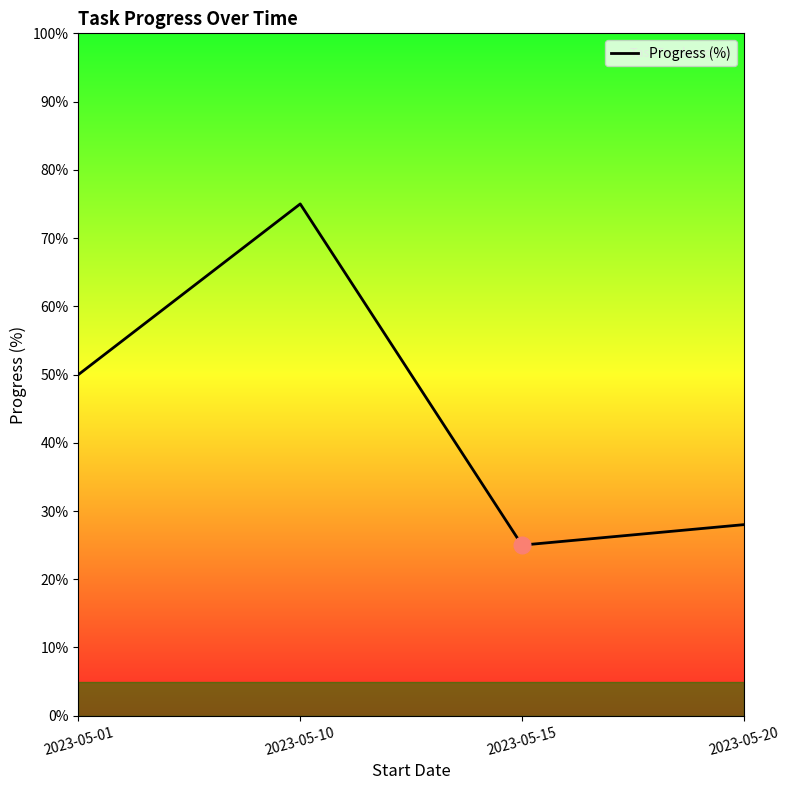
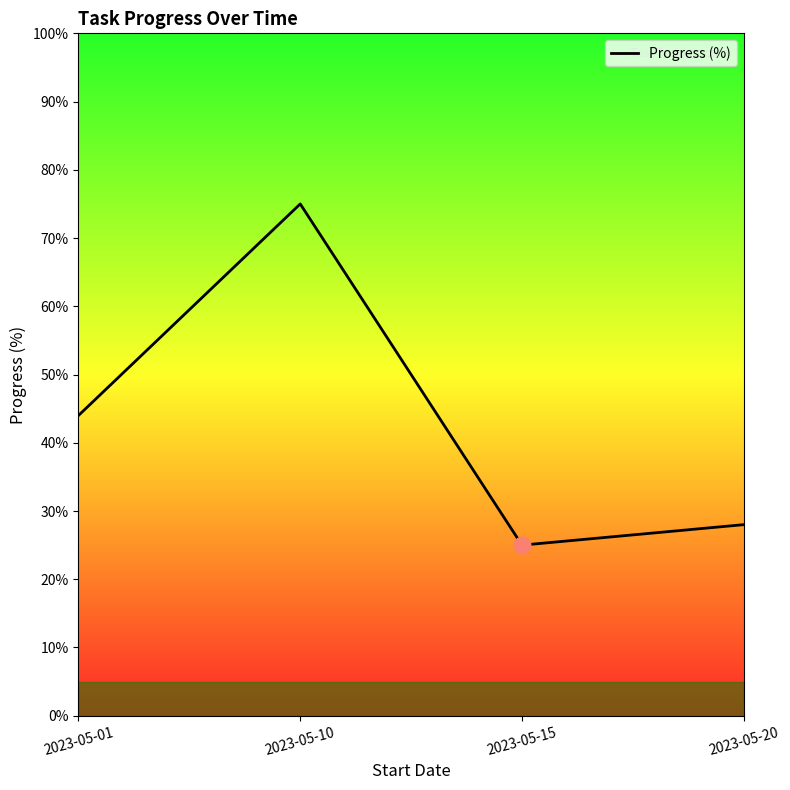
  {
    "Progress (%)": {
-     "2023-05-01": "50%",
+     "2023-05-01": "44%",
      "2023-05-10": "75%",
      "2023-05-20": "28%"
    }
  }
